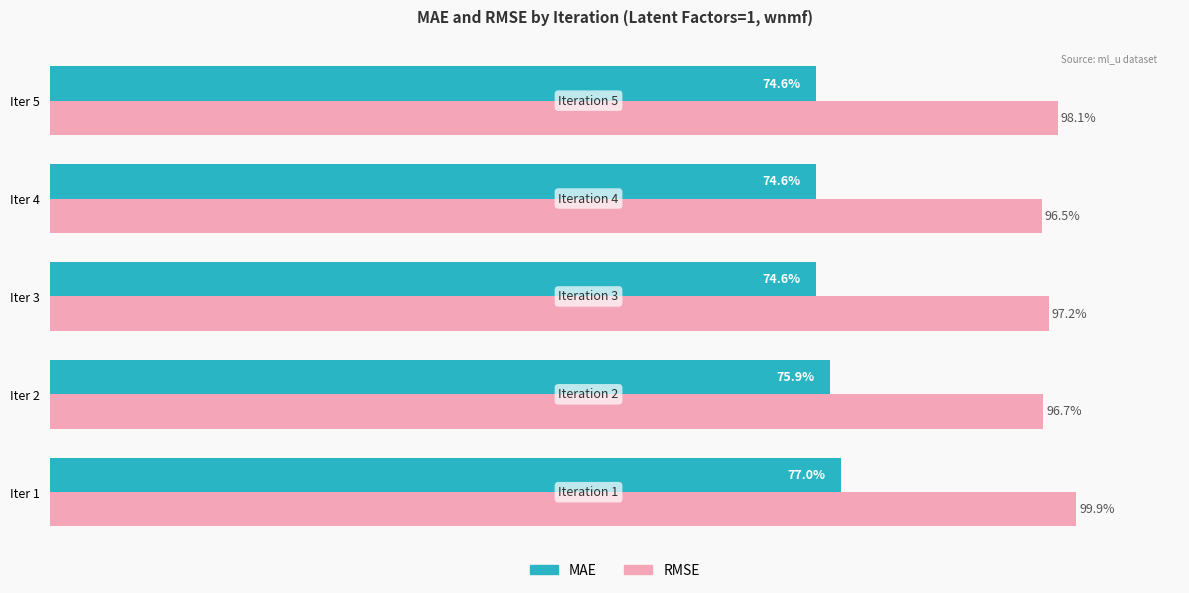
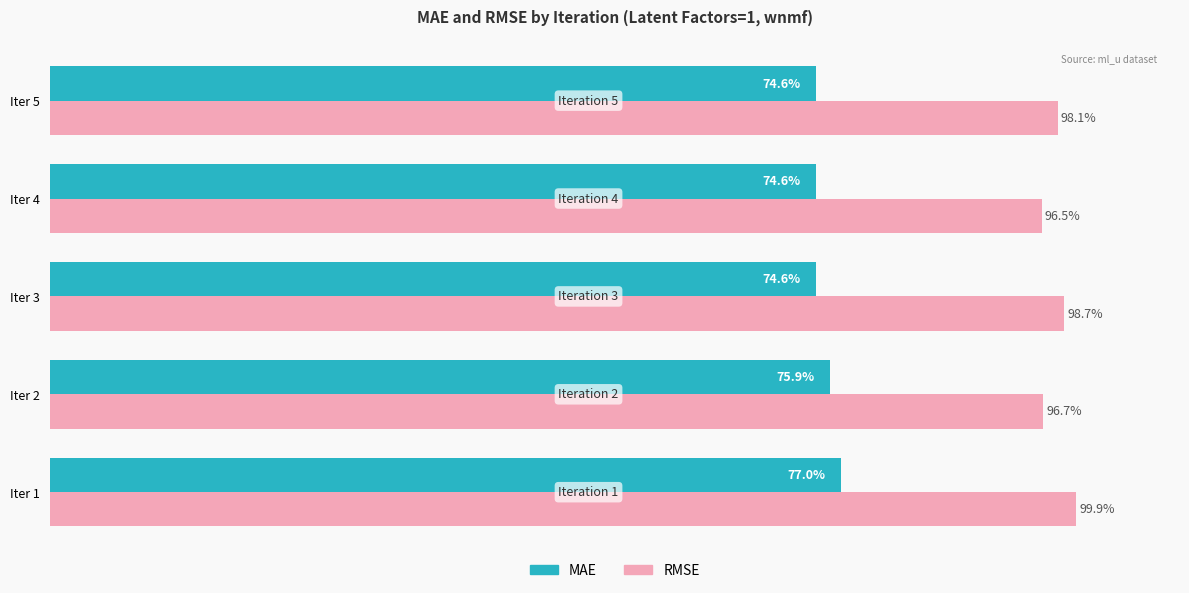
  {
    "MAE": {
      "Iter 5": "74.6%",
      "Iter 4": "74.6%",
      "Iter 3": "74.6%",
      "Iter 2": "75.9%",
      "Iter 1": "77.0%"
    },
    "RMSE": {
      "Iter 5": "98.1%",
      "Iter 4": "96.5%",
-     "Iter 3": "97.2%",
+     "Iter 3": "98.7%",
      "Iter 2": "96.7%",
      "Iter 1": "99.9%"
    }
  }
